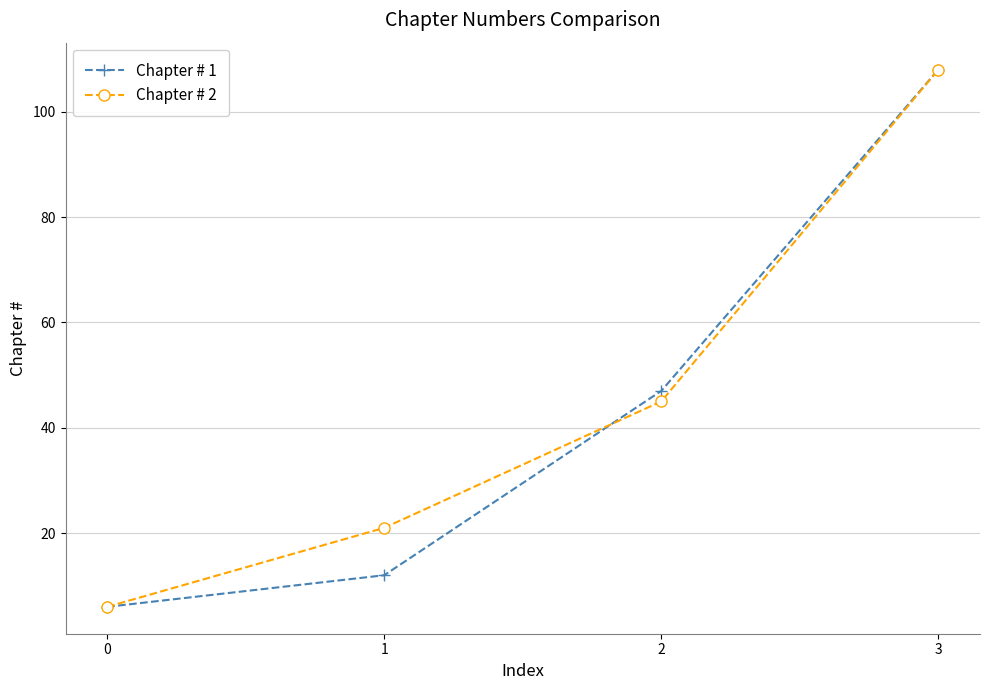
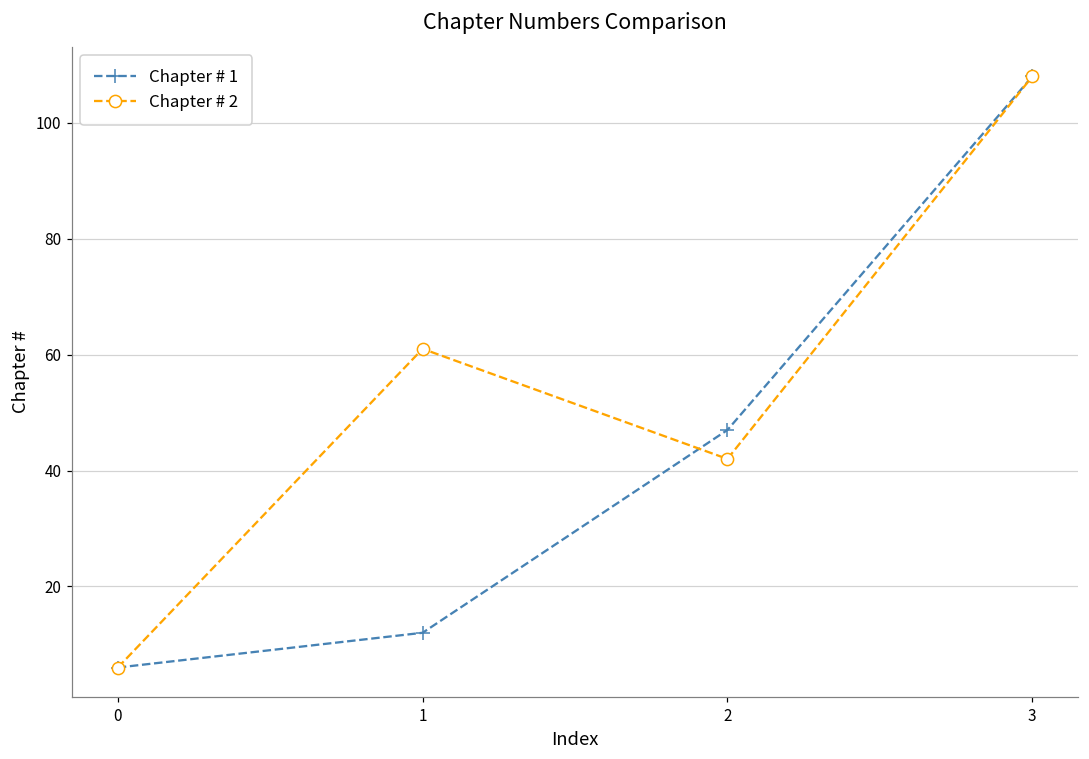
  {
    "Chapter # 1": {
      "1": 12,
      "2": 47
    },
    "Chapter # 2": {
-     "1": 21,
-     "2": 45
+     "1": 61,
+     "2": 42
    }
  }
